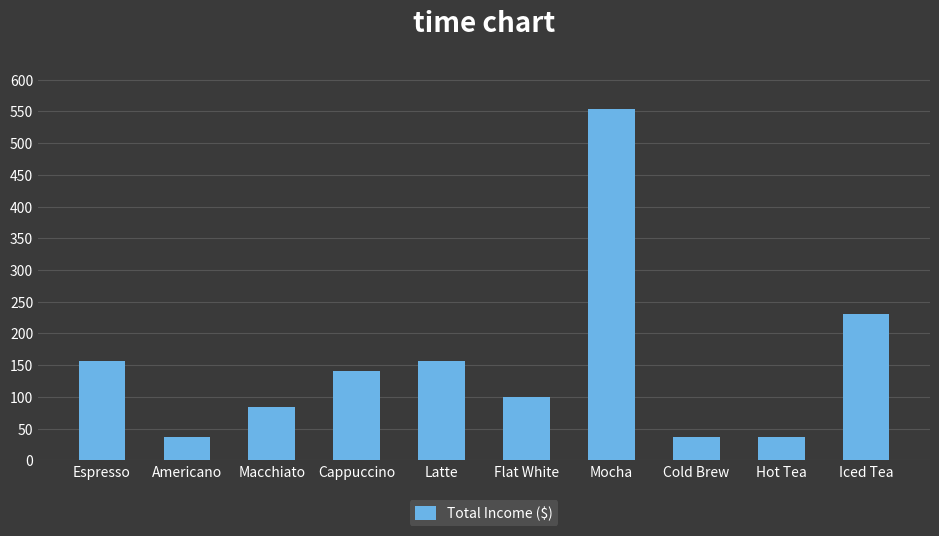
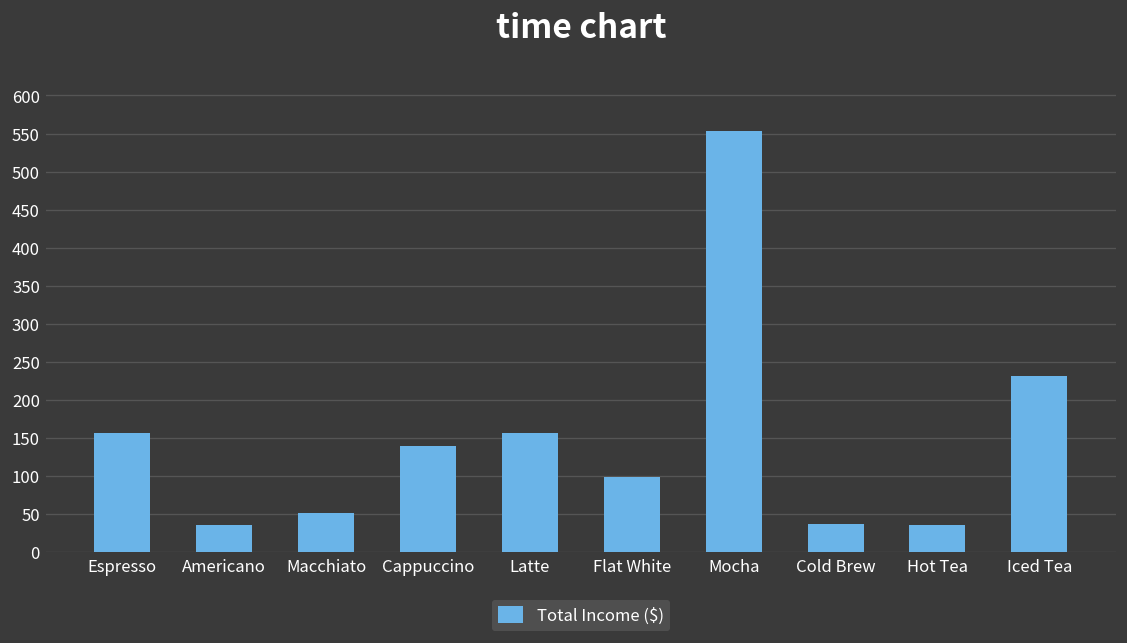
  {
    "Espresso": 160,
    "Americano": 40,
-   "Macchiato": 80,
+   "Macchiato": 50,
    "Cappuccino": 140,
    "Latte": 160,
    "Flat White": 100,
    "Mocha": 550,
    "Cold Brew": 40,
    "Hot Tea": 40,
    "Iced Tea": 230
  }
